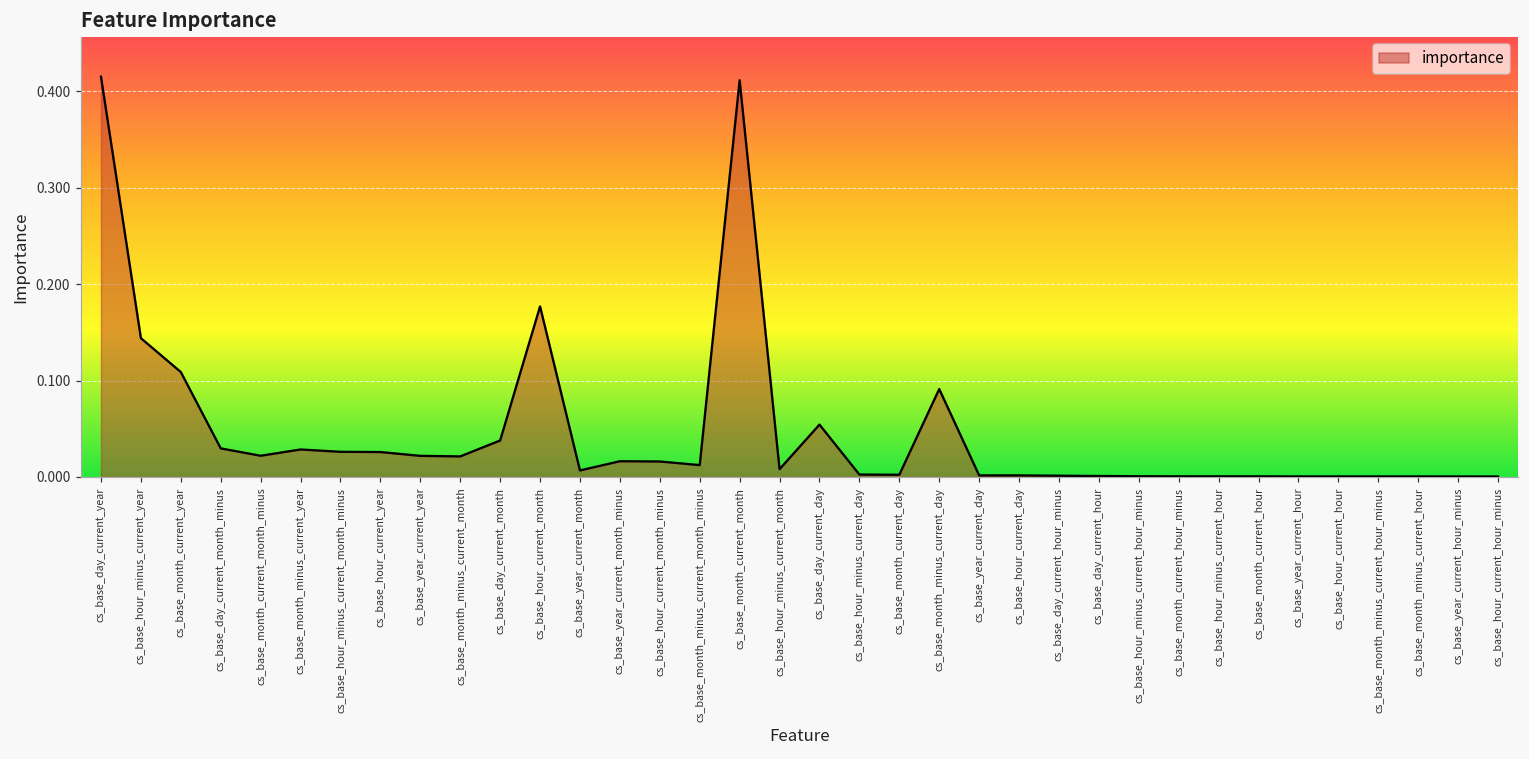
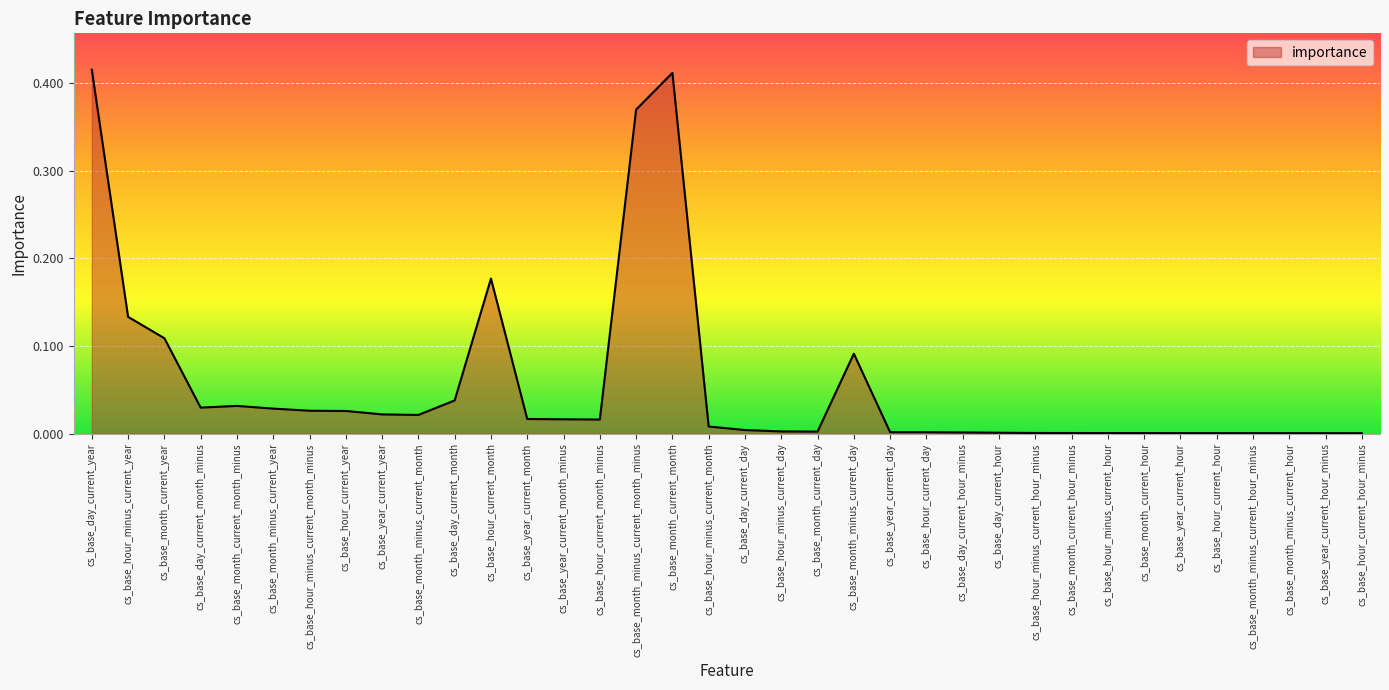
  {
    "cs_base_day_current_year": 0.42,
-   "cs_base_hour_minus_current_year": 0.14,
+   "cs_base_hour_minus_current_year": 0.13,
    "cs_base_month_current_year": 0.11,
    "cs_base_day_current_month_minus": 0.03,
-   "cs_base_month_current_month_minus": 0.02,
+   "cs_base_month_current_month_minus": 0.03,
    "cs_base_month_minus_current_year": 0.03,
    "cs_base_hour_minus_current_month_minus": 0.03,
    "cs_base_hour_current_year": 0.03,
    "cs_base_year_current_year": 0.02,
    "cs_base_month_minus_current_month": 0.02,
    "cs_base_day_current_month": 0.04,
    "cs_base_hour_current_month": 0.18,
-   "cs_base_year_current_month": 0.01,
+   "cs_base_year_current_month": 0.02,
    "cs_base_year_current_month_minus": 0.02,
    "cs_base_hour_current_month_minus": 0.02,
-   "cs_base_month_minus_current_month_minus": 0.01,
+   "cs_base_month_minus_current_month_minus": 0.37,
    "cs_base_month_current_month": 0.41,
    "cs_base_hour_minus_current_month": 0.01,
-   "cs_base_day_current_day": 0.05,
+   "cs_base_day_current_day": 0.00,
    "cs_base_hour_minus_current_day": 0.00,
    "cs_base_month_current_day": 0.00,
    "cs_base_month_minus_current_day": 0.09,
    "cs_base_year_current_day": 0.00,
    "cs_base_hour_current_day": 0.00,
    "cs_base_day_current_hour_minus": 0.00,
    "cs_base_day_current_hour": 0.00,
    "cs_base_hour_minus_current_hour_minus": 0.00,
    "cs_base_month_current_hour_minus": 0.00,
    "cs_base_hour_minus_current_hour": 0.00,
    "cs_base_month_current_hour": 0.00,
    "cs_base_year_current_hour": 0.00,
    "cs_base_hour_current_hour": 0.00,
    "cs_base_month_minus_current_hour_minus": 0.00,
    "cs_base_month_minus_current_hour": 0.00,
    "cs_base_year_current_hour_minus": 0.00,
    "cs_base_hour_current_hour_minus": 0.00
  }
